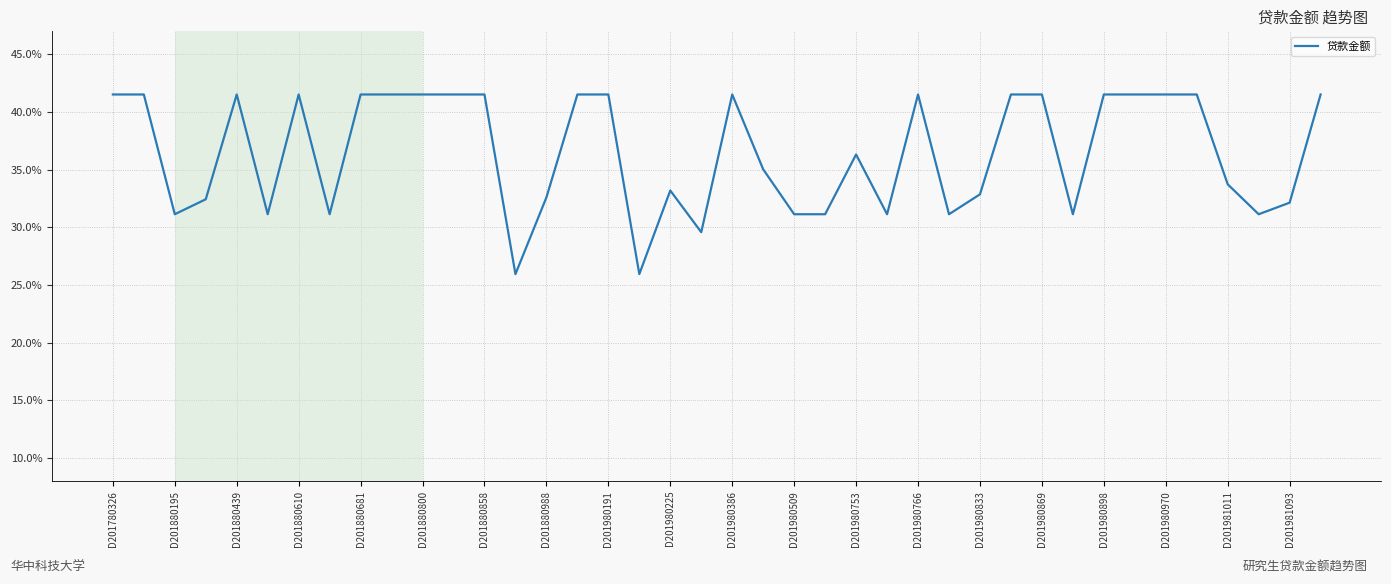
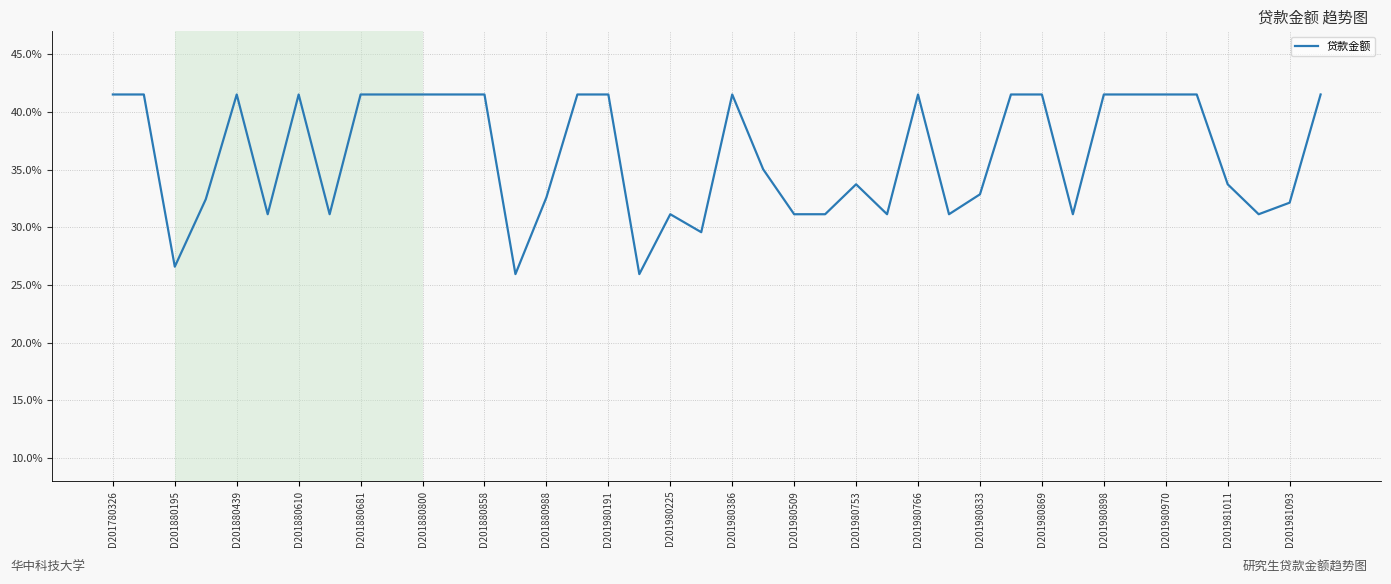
  {
    "D201780326": "41.5%",
-   "D201880195": "31.1%",
+   "D201880195": "26.6%",
    "D201880439": "41.5%",
    "D201880610": "41.5%",
    "D201880681": "41.5%",
    "D201880800": "41.5%",
    "D201880858": "41.5%",
    "D201880988": "32.6%",
    "D201980191": "41.5%",
-   "D201980225": "33.2%",
+   "D201980225": "31.1%",
    "D201980386": "41.5%",
    "D201980509": "31.1%",
-   "D201980753": "36.3%",
+   "D201980753": "33.7%",
    "D201980766": "41.5%",
    "D201980833": "32.8%",
    "D201980869": "41.5%",
    "D201980898": "41.5%",
    "D201980970": "41.5%",
    "D201981011": "33.7%",
    "D201981093": "32.1%"
  }
